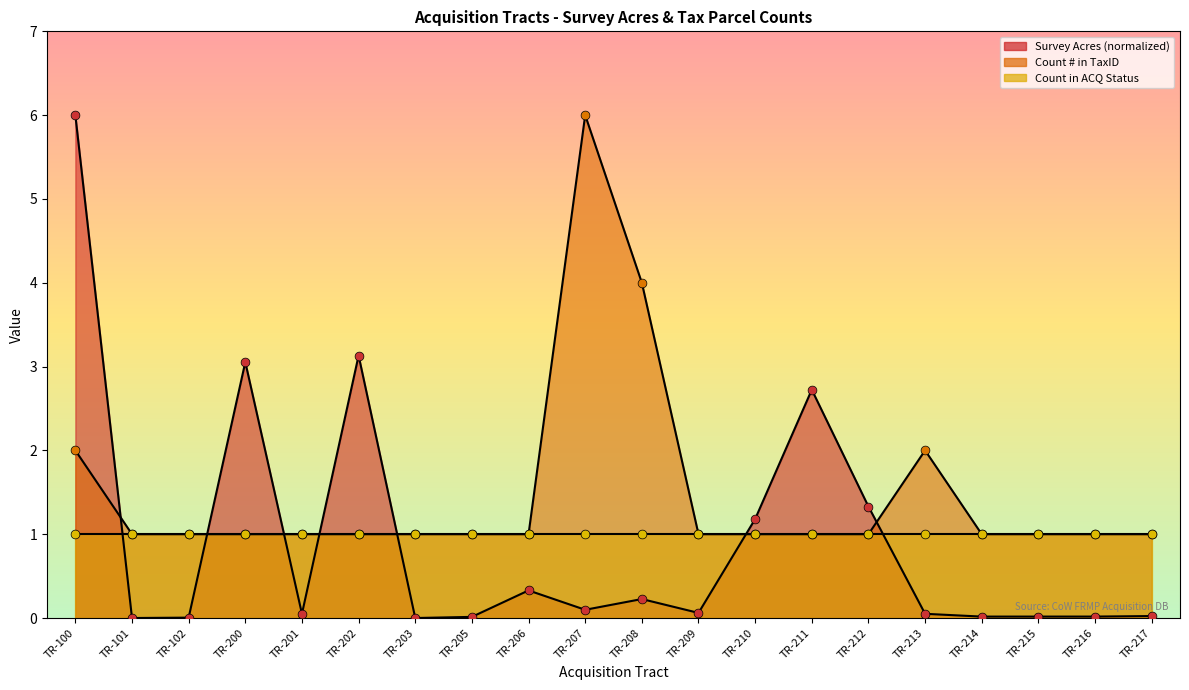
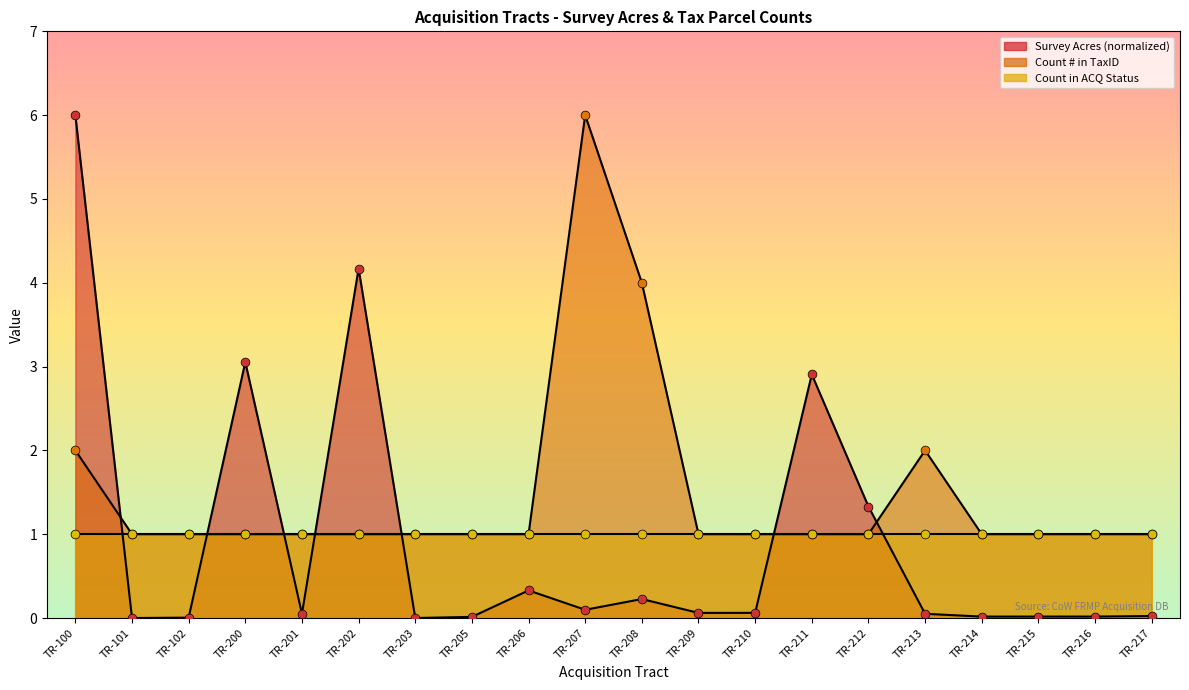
  {
    "Survey Acres (normalized)": {
      "TR-100": 6.0,
      "TR-101": 0.0,
      "TR-102": 0.0,
      "TR-200": 3.1,
      "TR-201": 0.1,
-     "TR-202": 3.1,
+     "TR-202": 4.2,
      "TR-203": 0.0,
      "TR-205": 0.0,
      "TR-206": 0.3,
      "TR-207": 0.1,
      "TR-208": 0.2,
      "TR-209": 0.1,
-     "TR-210": 1.2,
-     "TR-211": 2.7,
+     "TR-210": 0.1,
+     "TR-211": 2.9,
      "TR-212": 1.3,
      "TR-213": 0.1,
      "TR-214": 0.0,
      "TR-215": 0.0,
      "TR-216": 0.0,
      "TR-217": 0.0
    }
  }
